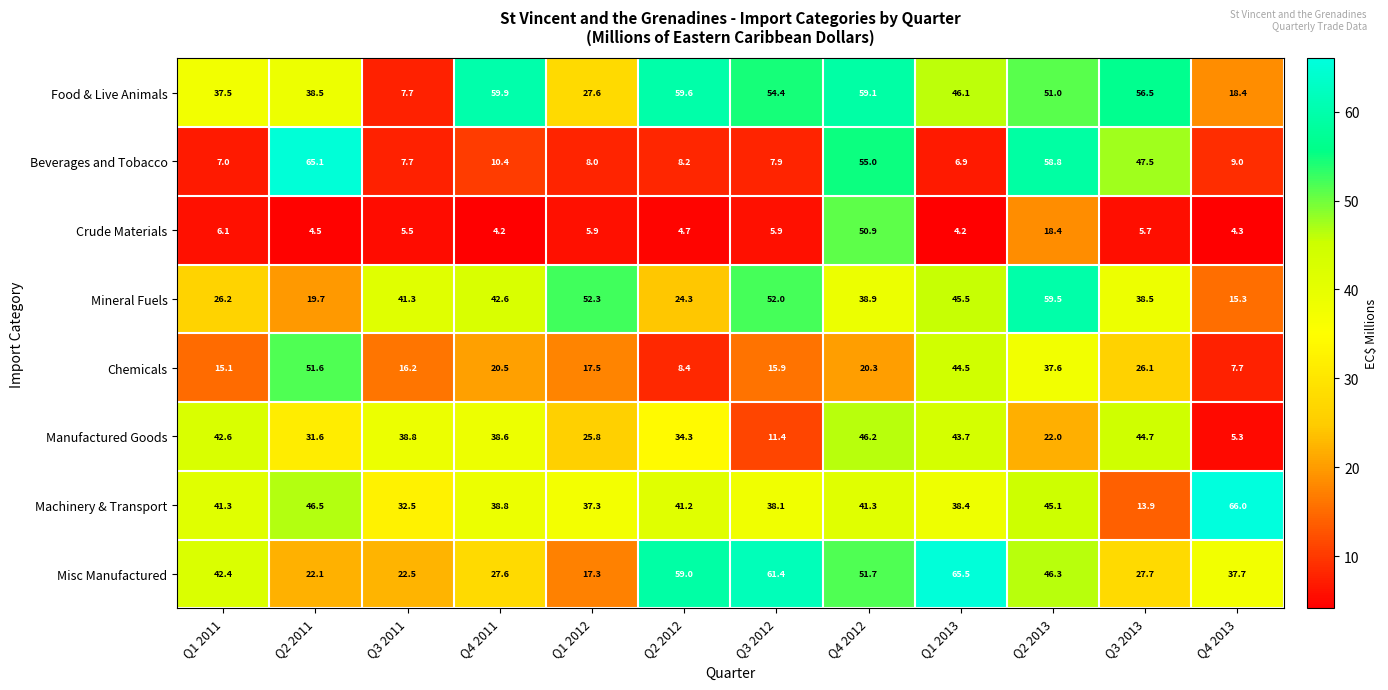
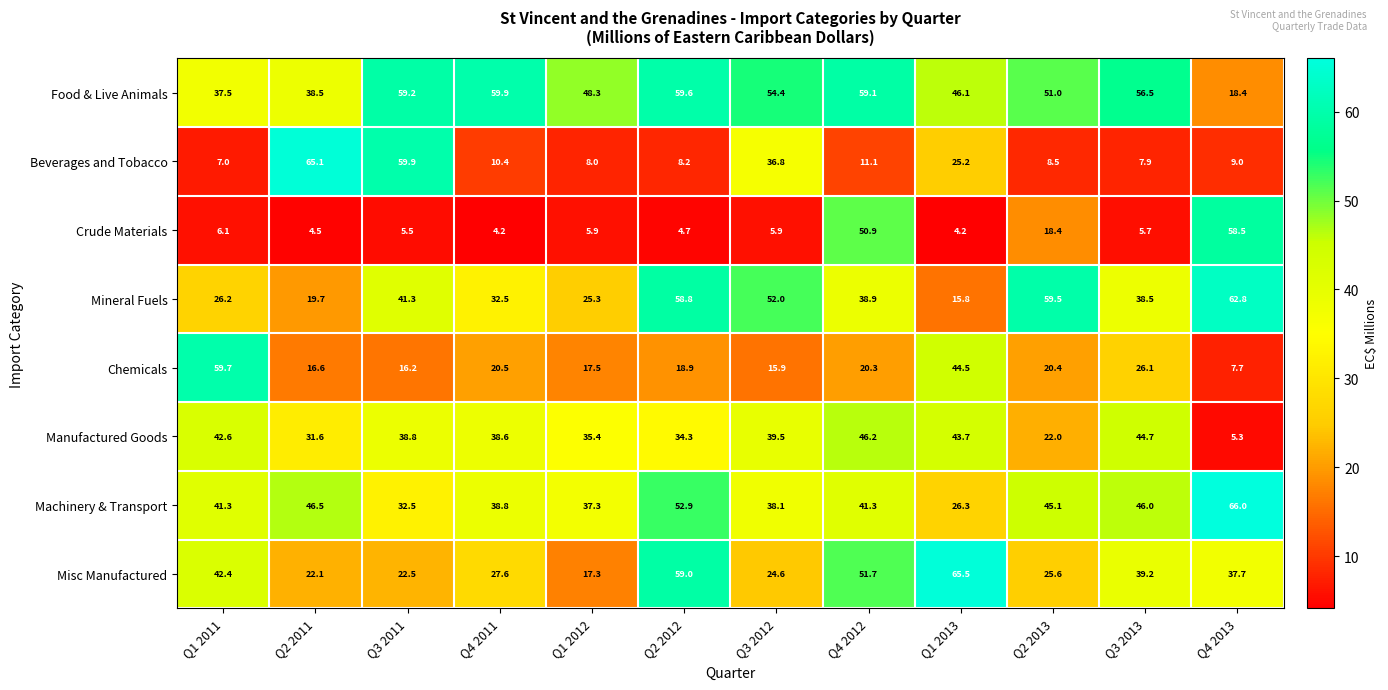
  {
    "Food & Live Animals": {
      "Q1 2011": 37.5,
      "Q2 2011": 38.5,
-     "Q3 2011": 7.7,
+     "Q3 2011": 59.2,
      "Q4 2011": 59.9,
-     "Q1 2012": 27.6,
+     "Q1 2012": 48.3,
      "Q2 2012": 59.6,
      "Q3 2012": 54.4,
      "Q4 2012": 59.1,
      "Q1 2013": 46.1,
      "Q2 2013": 51.0,
      "Q3 2013": 56.5,
      "Q4 2013": 18.4
    },
    "Beverages and Tobacco": {
      "Q1 2011": 7.0,
      "Q2 2011": 65.1,
-     "Q3 2011": 7.7,
+     "Q3 2011": 59.9,
      "Q4 2011": 10.4,
      "Q1 2012": 8.0,
      "Q2 2012": 8.2,
-     "Q3 2012": 7.9,
-     "Q4 2012": 55.0,
-     "Q1 2013": 6.9,
-     "Q2 2013": 58.8,
-     "Q3 2013": 47.5,
+     "Q3 2012": 36.8,
+     "Q4 2012": 11.1,
+     "Q1 2013": 25.2,
+     "Q2 2013": 8.5,
+     "Q3 2013": 7.9,
      "Q4 2013": 9.0
    },
    "Crude Materials": {
      "Q1 2011": 6.1,
      "Q2 2011": 4.5,
      "Q3 2011": 5.5,
      "Q4 2011": 4.2,
      "Q1 2012": 5.9,
      "Q2 2012": 4.7,
      "Q3 2012": 5.9,
      "Q4 2012": 50.9,
      "Q1 2013": 4.2,
      "Q2 2013": 18.4,
      "Q3 2013": 5.7,
-     "Q4 2013": 4.3
+     "Q4 2013": 58.5
    },
    "Mineral Fuels": {
      "Q1 2011": 26.2,
      "Q2 2011": 19.7,
      "Q3 2011": 41.3,
-     "Q4 2011": 42.6,
-     "Q1 2012": 52.3,
-     "Q2 2012": 24.3,
+     "Q4 2011": 32.5,
+     "Q1 2012": 25.3,
+     "Q2 2012": 58.8,
      "Q3 2012": 52.0,
      "Q4 2012": 38.9,
-     "Q1 2013": 45.5,
+     "Q1 2013": 15.8,
      "Q2 2013": 59.5,
      "Q3 2013": 38.5,
-     "Q4 2013": 15.3
+     "Q4 2013": 62.8
    },
    "Chemicals": {
-     "Q1 2011": 15.1,
-     "Q2 2011": 51.6,
+     "Q1 2011": 59.7,
+     "Q2 2011": 16.6,
      "Q3 2011": 16.2,
      "Q4 2011": 20.5,
      "Q1 2012": 17.5,
-     "Q2 2012": 8.4,
+     "Q2 2012": 18.9,
      "Q3 2012": 15.9,
      "Q4 2012": 20.3,
      "Q1 2013": 44.5,
-     "Q2 2013": 37.6,
+     "Q2 2013": 20.4,
      "Q3 2013": 26.1,
      "Q4 2013": 7.7
    },
    "Manufactured Goods": {
      "Q1 2011": 42.6,
      "Q2 2011": 31.6,
      "Q3 2011": 38.8,
      "Q4 2011": 38.6,
-     "Q1 2012": 25.8,
+     "Q1 2012": 35.4,
      "Q2 2012": 34.3,
-     "Q3 2012": 11.4,
+     "Q3 2012": 39.5,
      "Q4 2012": 46.2,
      "Q1 2013": 43.7,
      "Q2 2013": 22.0,
      "Q3 2013": 44.7,
      "Q4 2013": 5.3
    },
    "Machinery & Transport": {
      "Q1 2011": 41.3,
      "Q2 2011": 46.5,
      "Q3 2011": 32.5,
      "Q4 2011": 38.8,
      "Q1 2012": 37.3,
-     "Q2 2012": 41.2,
+     "Q2 2012": 52.9,
      "Q3 2012": 38.1,
      "Q4 2012": 41.3,
-     "Q1 2013": 38.4,
+     "Q1 2013": 26.3,
      "Q2 2013": 45.1,
-     "Q3 2013": 13.9,
+     "Q3 2013": 46.0,
      "Q4 2013": 66.0
    },
    "Misc Manufactured": {
      "Q1 2011": 42.4,
      "Q2 2011": 22.1,
      "Q3 2011": 22.5,
      "Q4 2011": 27.6,
      "Q1 2012": 17.3,
      "Q2 2012": 59.0,
-     "Q3 2012": 61.4,
+     "Q3 2012": 24.6,
      "Q4 2012": 51.7,
      "Q1 2013": 65.5,
-     "Q2 2013": 46.3,
-     "Q3 2013": 27.7,
+     "Q2 2013": 25.6,
+     "Q3 2013": 39.2,
      "Q4 2013": 37.7
    }
  }
